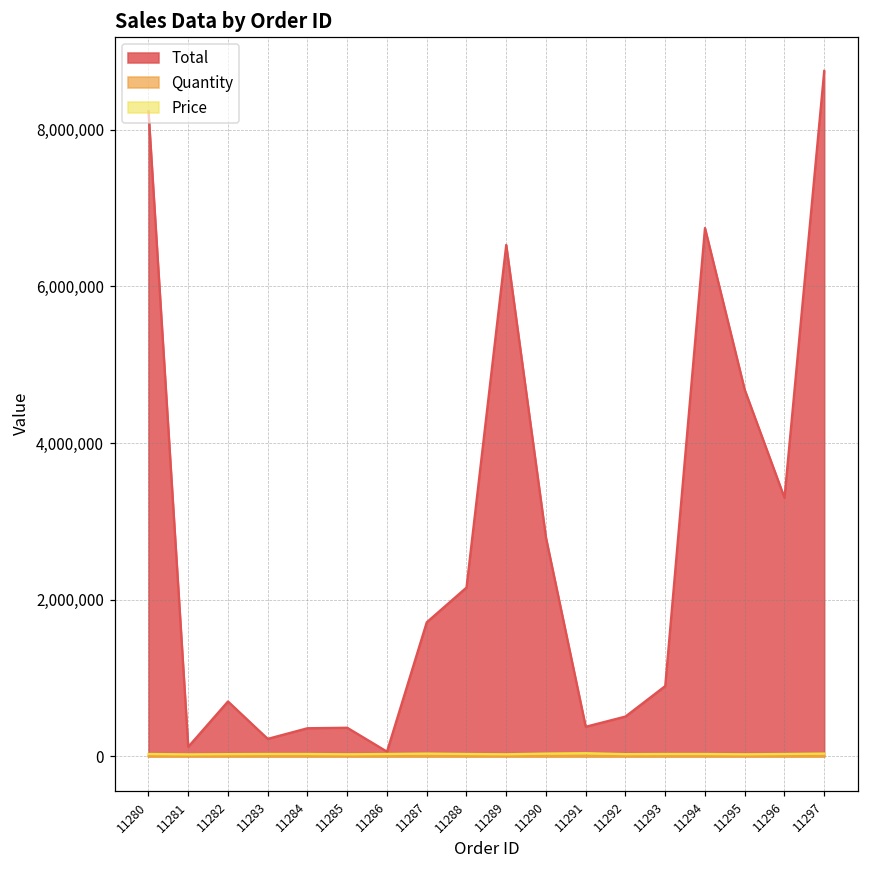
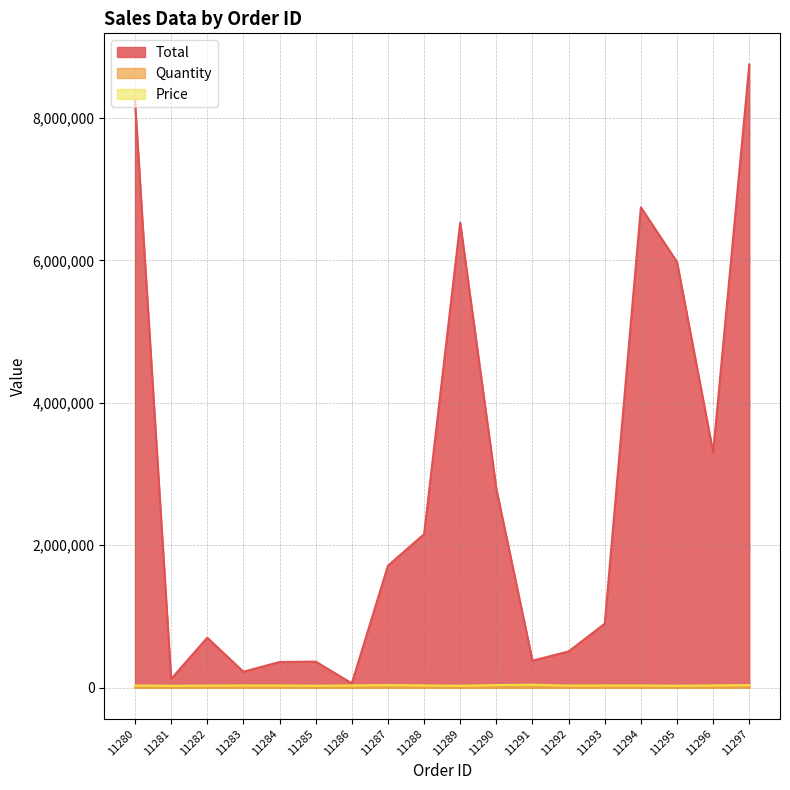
  {
    "Total": {
      "11281": "100,000",
      "11282": "700,000",
      "11283": "200,000",
      "11284": "400,000",
      "11285": "400,000",
      "11287": "1,700,000",
      "11288": "2,200,000",
      "11289": "6,500,000",
      "11290": "2,800,000",
      "11291": "400,000",
      "11292": "500,000",
      "11293": "900,000",
      "11294": "6,700,000",
-     "11295": "4,700,000",
+     "11295": "6,000,000",
      "11296": "3,300,000",
      "11297": "8,800,000"
    },
    "Quantity": {
      "11291": "0"
    },
    "Price": {
      "11291": "0"
    }
  }
